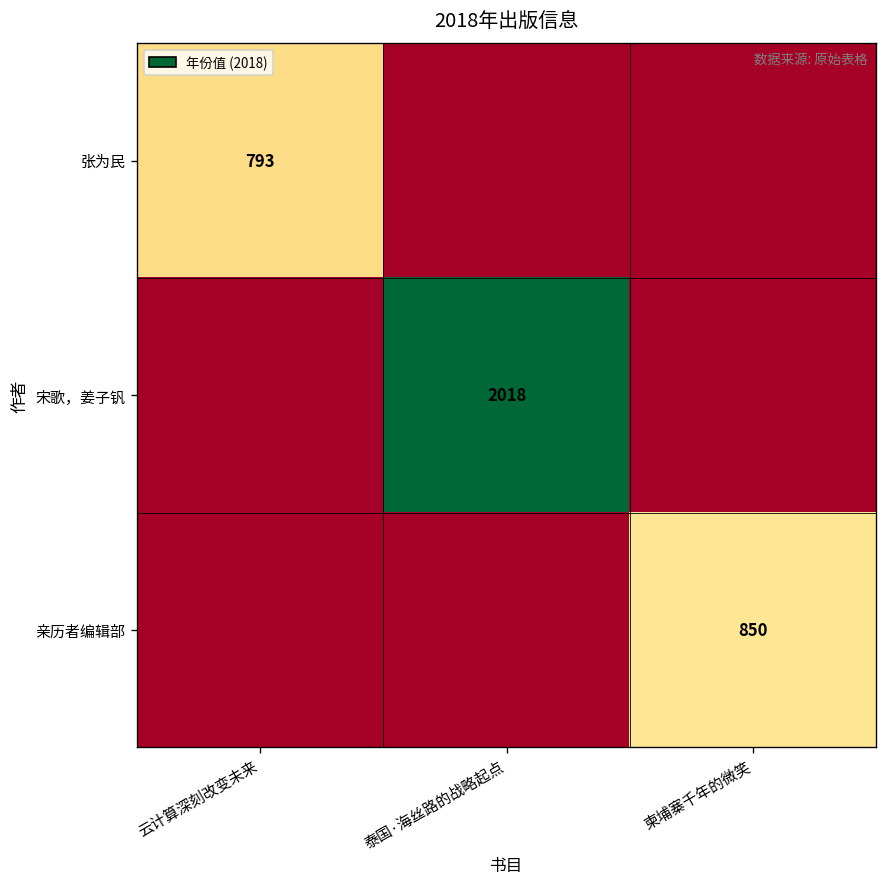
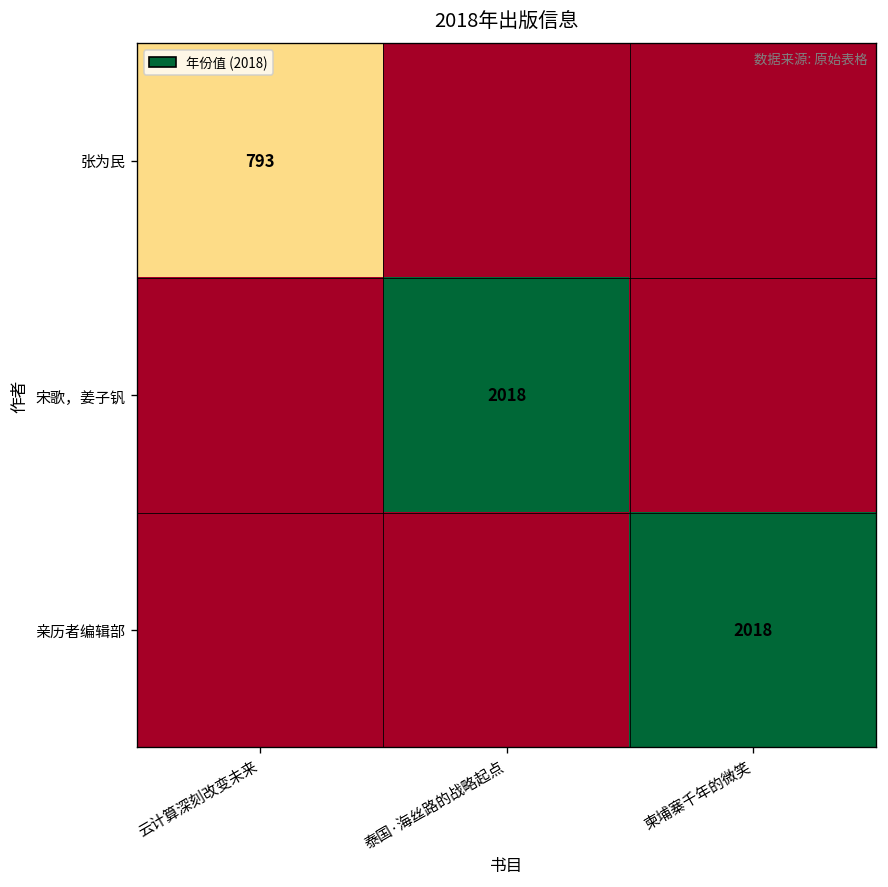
  {
    "张为民": {
      "云计算深刻改变未来": 793
    },
    "宋歌，姜子钒": {
      "泰国·海丝路的战略起点": 2018
    },
    "亲历者编辑部": {
-     "柬埔寨千年的微笑": 850
+     "柬埔寨千年的微笑": 2018
    }
  }
